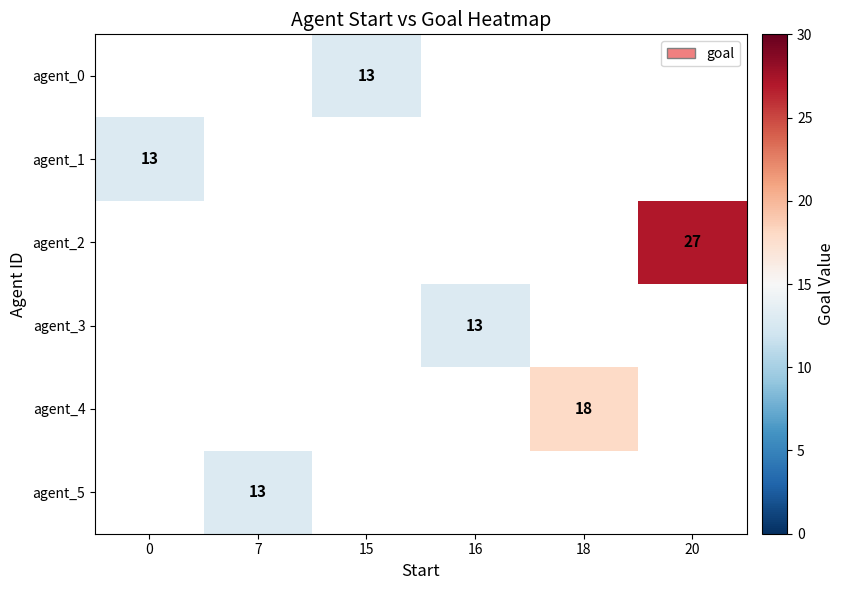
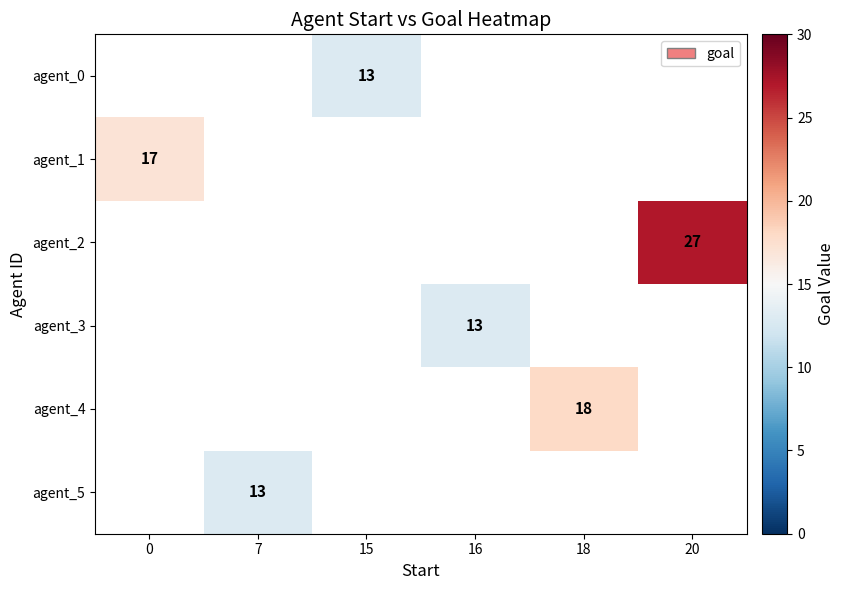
  {
    "agent_0": {
      "15": 13
    },
    "agent_1": {
-     "0": 13
+     "0": 17
    },
    "agent_2": {
      "20": 27
    },
    "agent_3": {
      "16": 13
    },
    "agent_4": {
      "18": 18
    },
    "agent_5": {
      "7": 13
    }
  }
